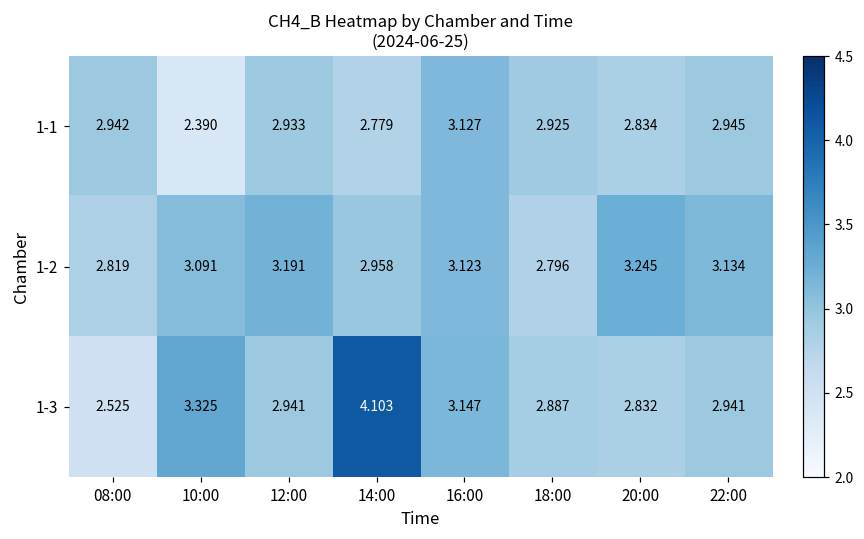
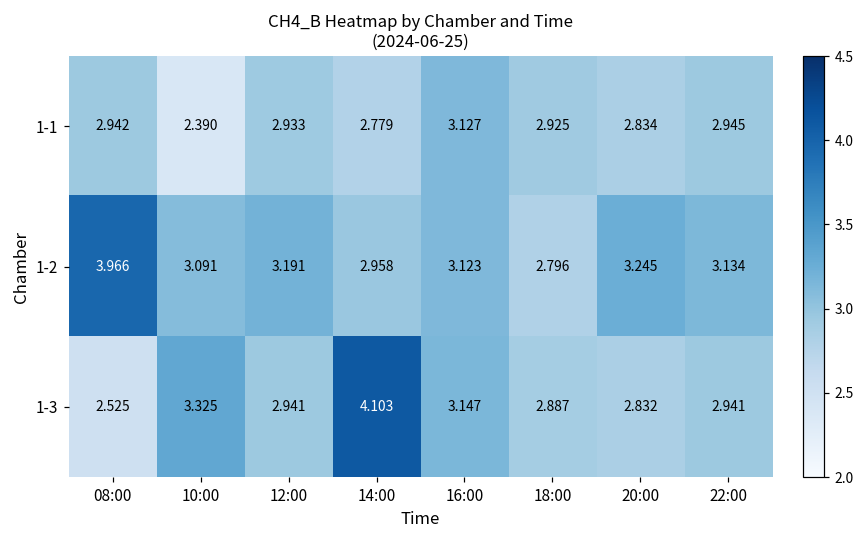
  {
    "1-1": {
      "08:00": 2.942,
      "10:00": 2.390,
      "12:00": 2.933,
      "14:00": 2.779,
      "16:00": 3.127,
      "18:00": 2.925,
      "20:00": 2.834,
      "22:00": 2.945
    },
    "1-2": {
-     "08:00": 2.819,
+     "08:00": 3.966,
      "10:00": 3.091,
      "12:00": 3.191,
      "14:00": 2.958,
      "16:00": 3.123,
      "18:00": 2.796,
      "20:00": 3.245,
      "22:00": 3.134
    },
    "1-3": {
      "08:00": 2.525,
      "10:00": 3.325,
      "12:00": 2.941,
      "14:00": 4.103,
      "16:00": 3.147,
      "18:00": 2.887,
      "20:00": 2.832,
      "22:00": 2.941
    }
  }
